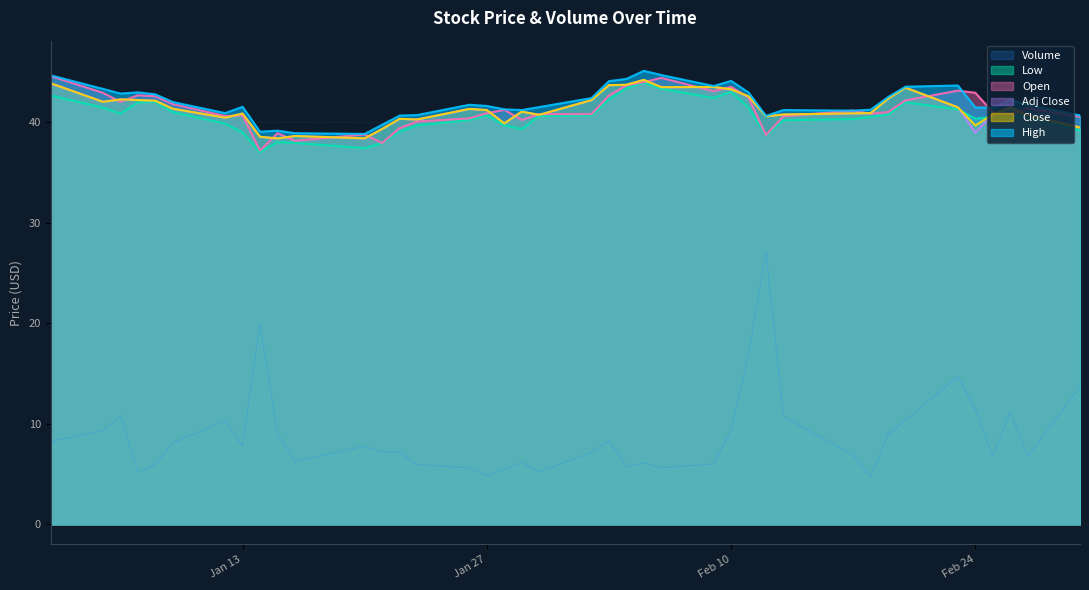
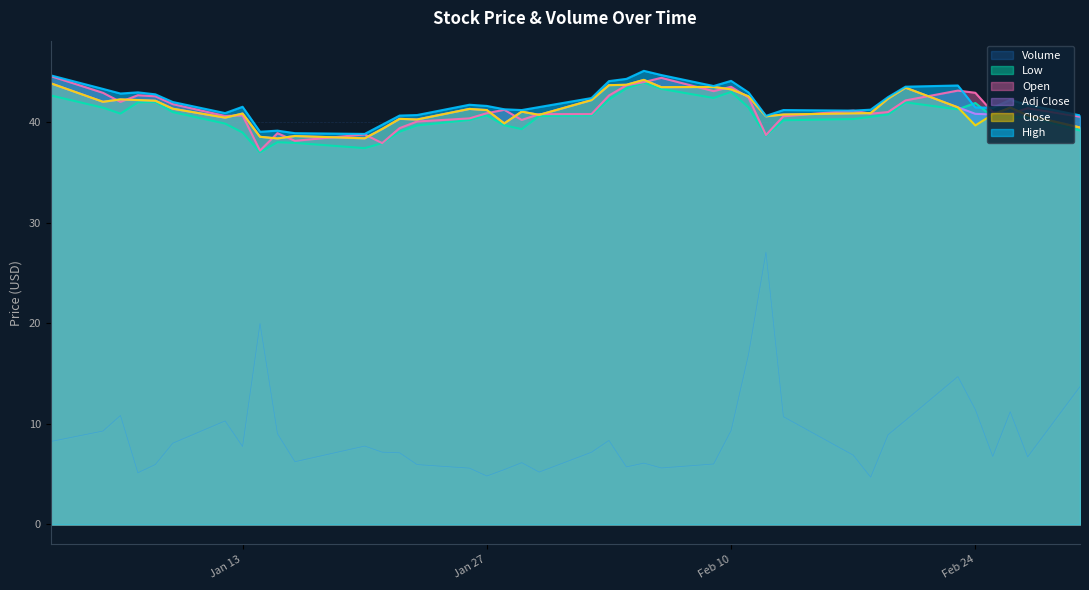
  {
    "Low": {
      "Jan 13": 39.0,
      "Feb 10": 43.0,
-     "Feb 24": 40.3
+     "Feb 24": 41.9
    },
    "Open": {
      "Feb 24": 42.9
    },
    "Adj Close": {
-     "Feb 24": 39.0
+     "Feb 24": 40.8
    },
    "Close": {
      "Feb 24": 39.7
    }
  }
